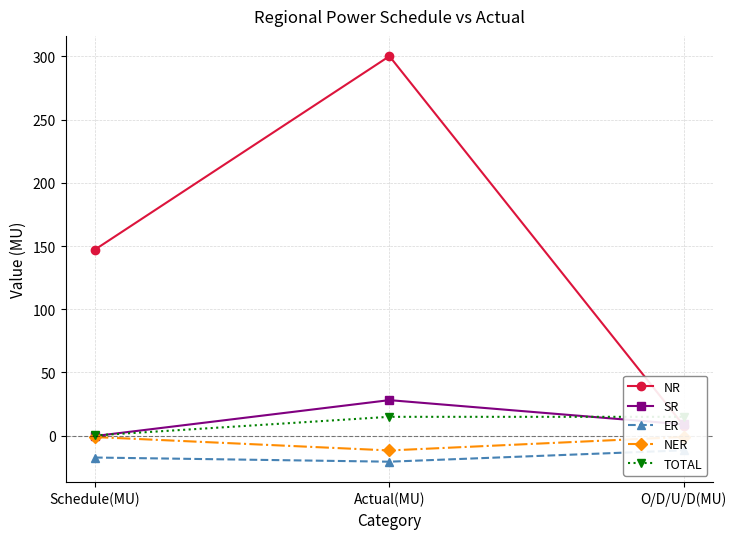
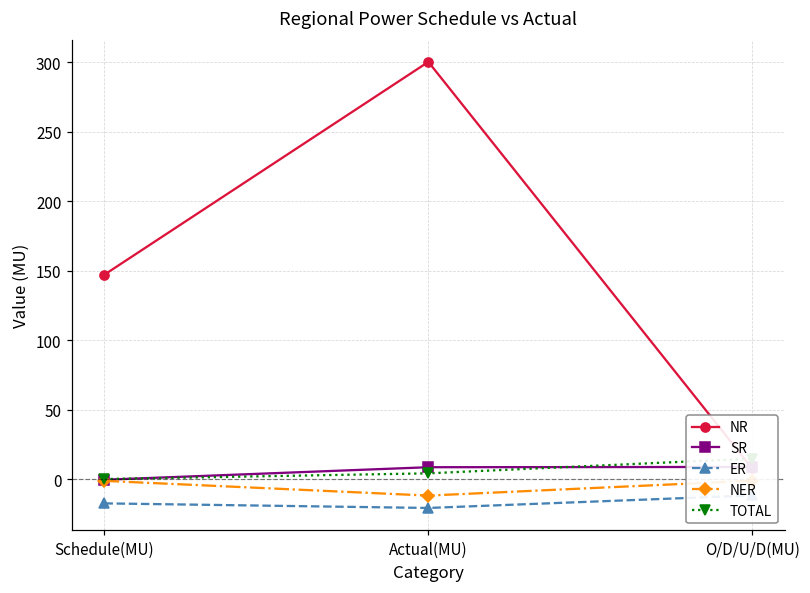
  {
    "NR": {
      "Schedule(MU)": 147,
      "Actual(MU)": 300
    },
    "SR": {
-     "Actual(MU)": 28
+     "Actual(MU)": 9
    },
    "ER": {
      "Schedule(MU)": -17,
      "Actual(MU)": -21
    },
    "NER": {
      "Actual(MU)": -12
    },
    "TOTAL": {
-     "Actual(MU)": 15
+     "Actual(MU)": 4
    }
  }
